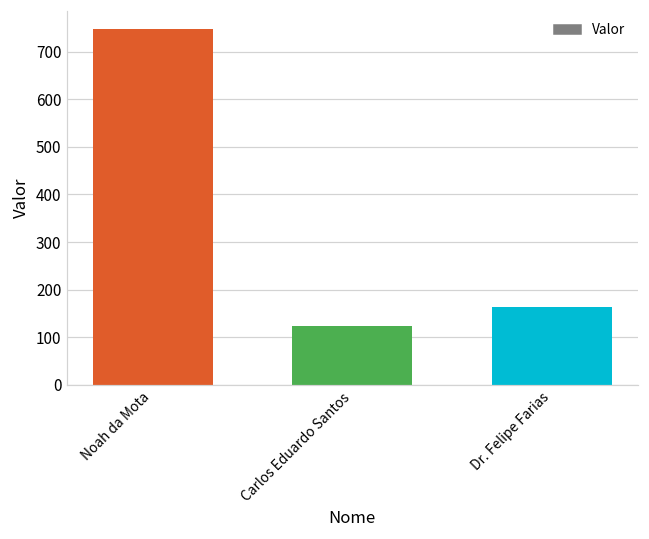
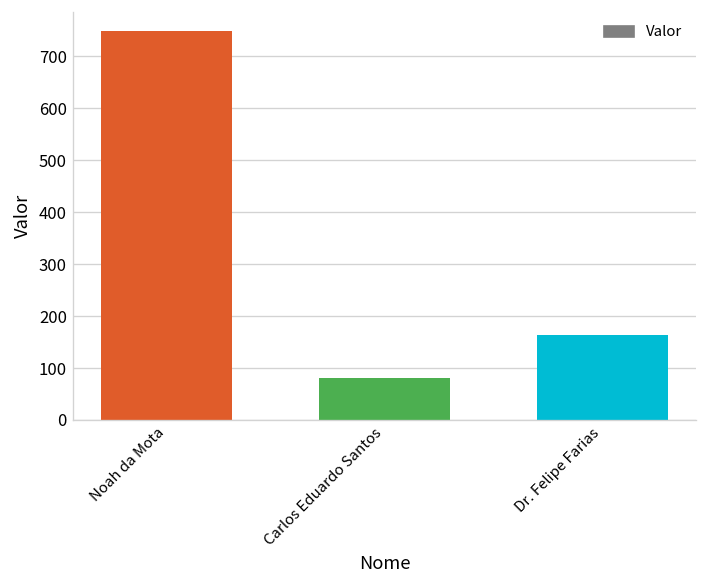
  {
    "Noah da Mota": 750,
-   "Carlos Eduardo Santos": 120,
+   "Carlos Eduardo Santos": 80,
    "Dr. Felipe Farias": 160
  }
